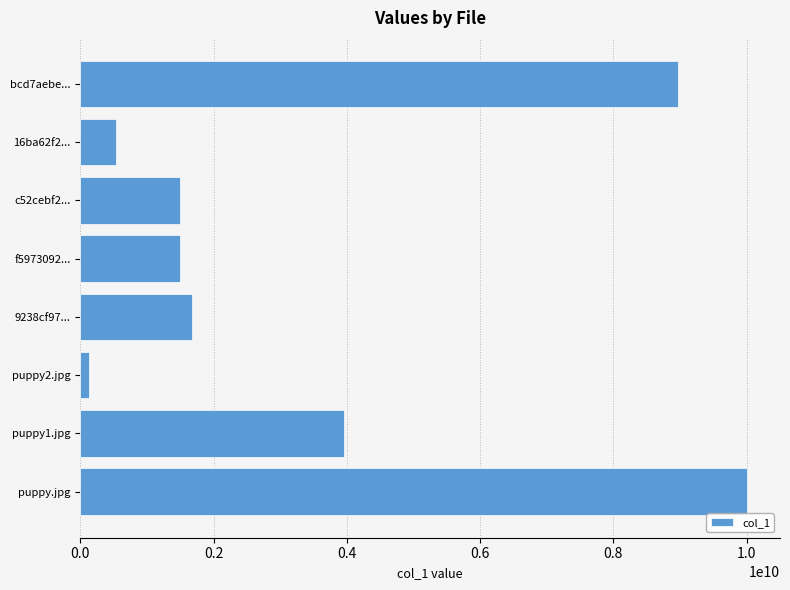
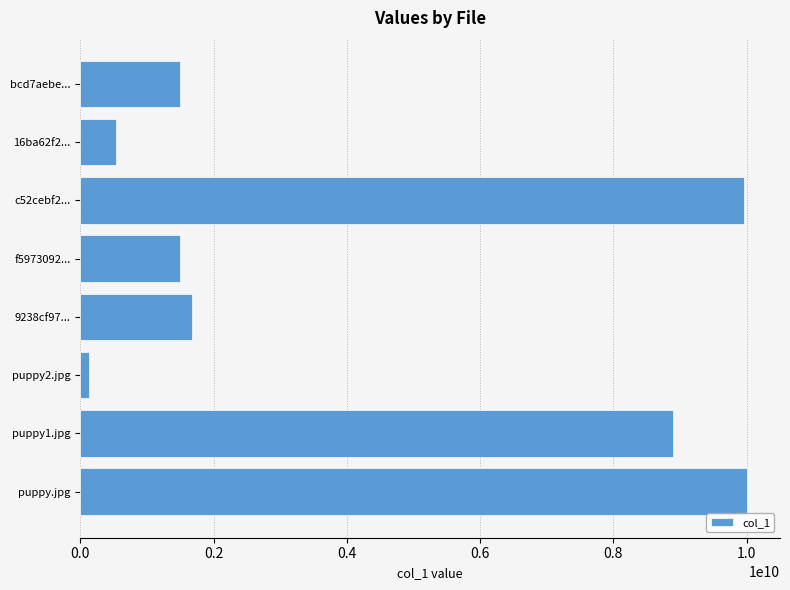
  {
-   "bcd7aebe...": 9000000000,
+   "bcd7aebe...": 1500000000,
    "16ba62f2...": 500000000,
-   "c52cebf2...": 1500000000,
+   "c52cebf2...": 10000000000,
    "f5973092...": 1500000000,
    "9238cf97...": 1700000000,
    "puppy2.jpg": 100000000,
-   "puppy1.jpg": 3900000000,
+   "puppy1.jpg": 8900000000,
    "puppy.jpg": 10000000000
  }
